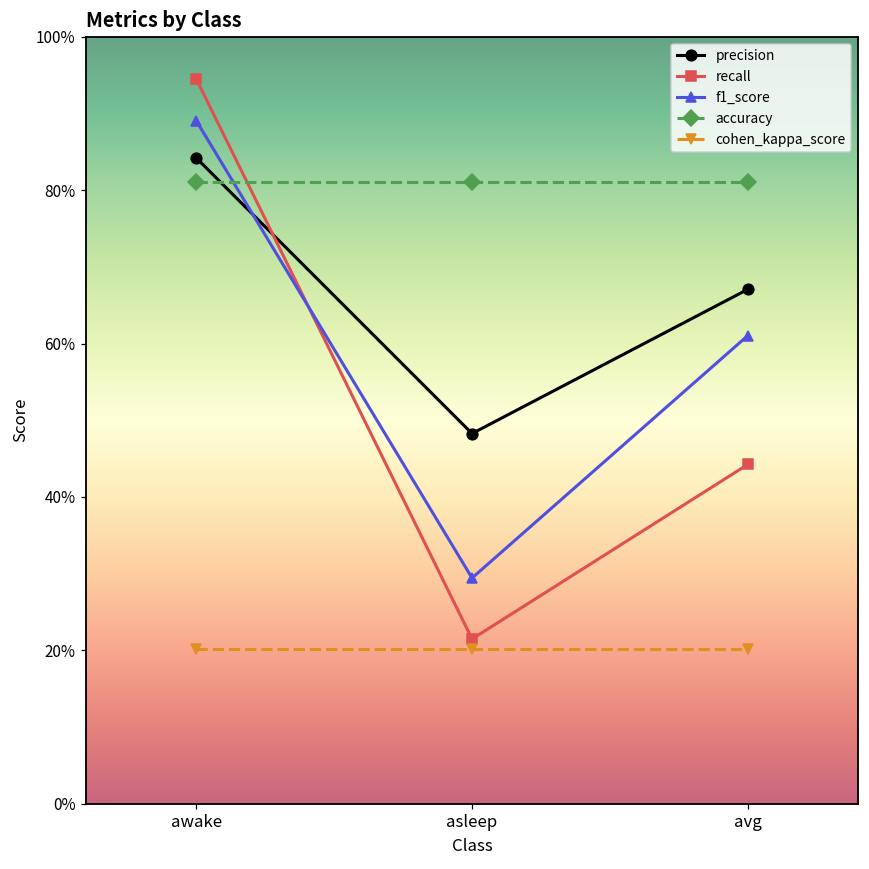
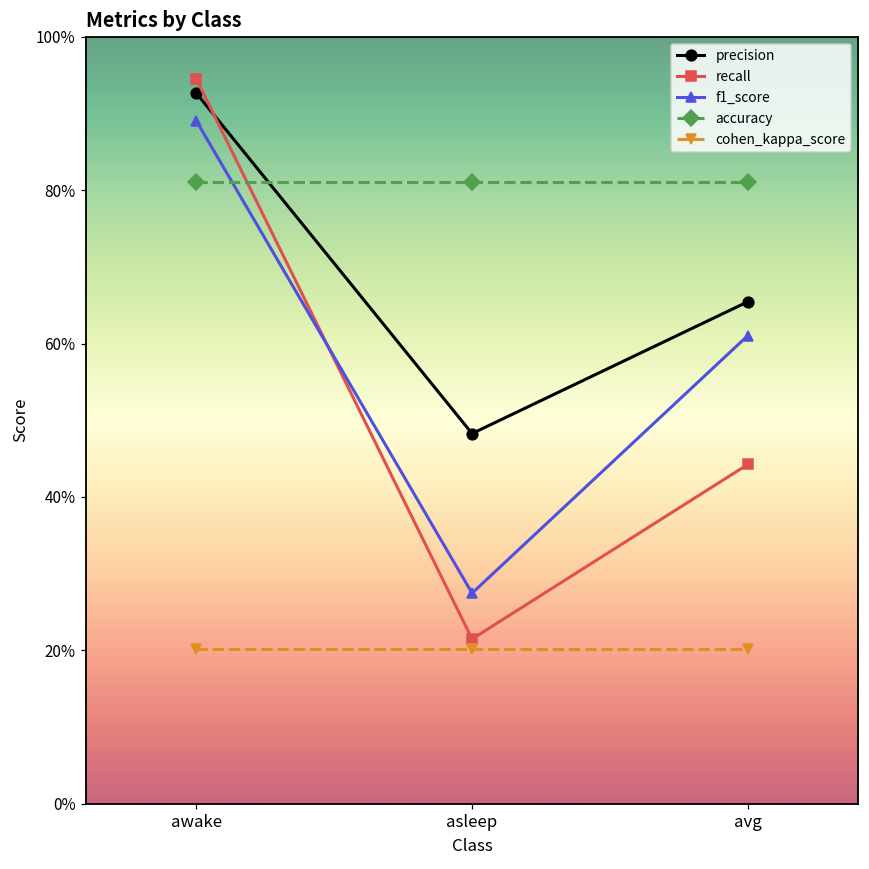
  {
    "precision": {
-     "awake": "84%",
+     "awake": "93%",
      "asleep": "48%",
-     "avg": "67%"
+     "avg": "65%"
    },
    "recall": {
      "awake": "94%",
      "asleep": "21%",
      "avg": "44%"
    },
    "f1_score": {
      "awake": "89%",
-     "asleep": "29%",
+     "asleep": "27%",
      "avg": "61%"
    },
    "accuracy": {
      "awake": "81%",
      "asleep": "81%",
      "avg": "81%"
    },
    "cohen_kappa_score": {
      "awake": "20%",
      "asleep": "20%",
      "avg": "20%"
    }
  }
